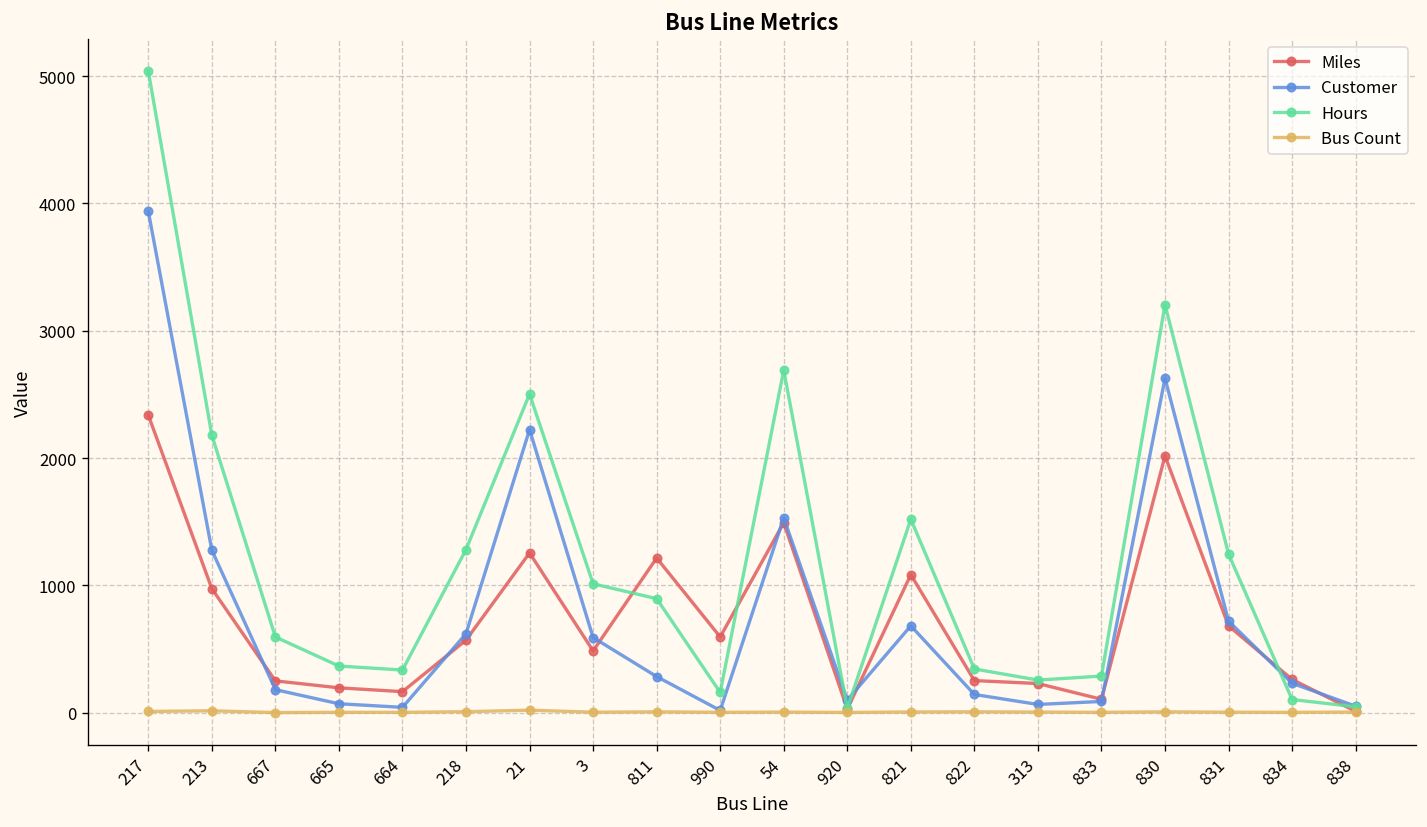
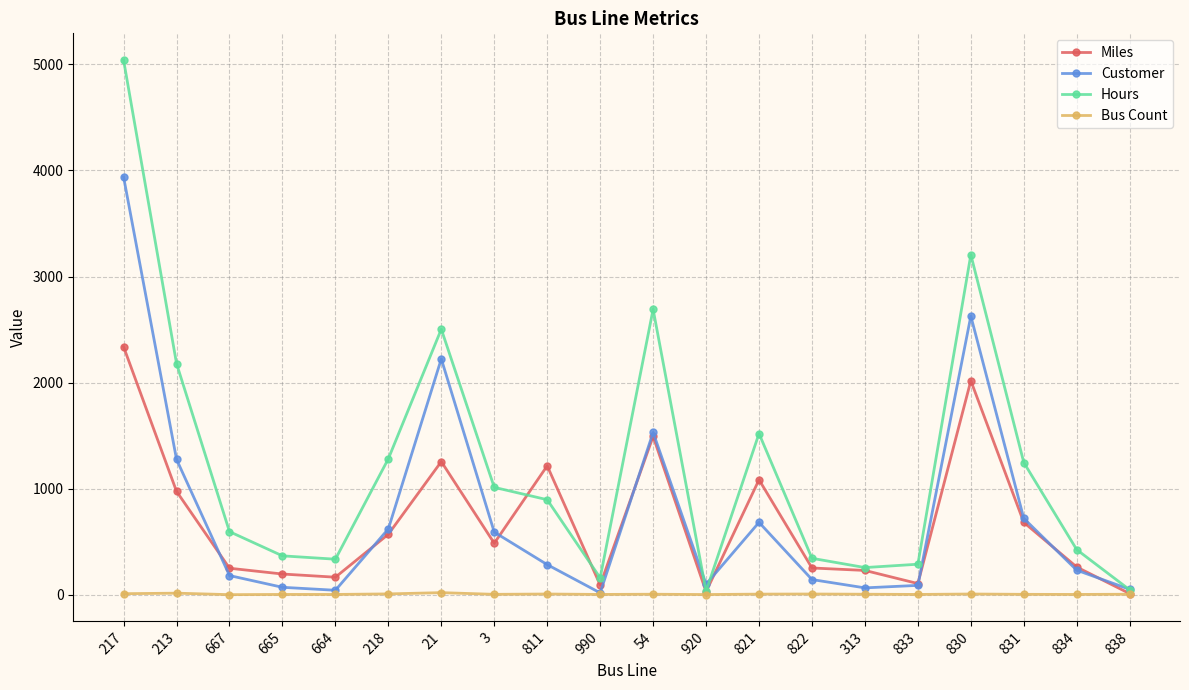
  {
    "Miles": {
      "217": 2340,
      "213": 980,
      "667": 250,
      "665": 200,
      "664": 170,
      "218": 570,
      "21": 1260,
      "3": 490,
      "811": 1220,
-     "990": 600,
+     "990": 90,
      "54": 1490,
      "821": 1080,
      "822": 250,
      "313": 230,
      "830": 2020,
      "831": 680,
      "834": 260
    },
    "Customer": {
      "217": 3940,
      "213": 1280,
      "667": 180,
      "665": 70,
      "664": 40,
      "218": 620,
      "21": 2220,
      "3": 590,
      "811": 280,
      "54": 1530,
      "920": 100,
      "821": 680,
      "822": 140,
      "313": 70,
      "830": 2630,
      "831": 720,
      "834": 230
    },
    "Hours": {
      "217": 5040,
      "213": 2180,
      "667": 600,
      "665": 370,
      "664": 340,
      "218": 1280,
      "21": 2500,
      "3": 1010,
      "811": 900,
      "990": 160,
      "54": 2690,
      "821": 1520,
      "822": 340,
      "313": 260,
      "833": 290,
      "830": 3210,
      "831": 1250,
-     "834": 100
+     "834": 430
    },
    "Bus Count": {
      "217": 10,
      "213": 20,
      "667": 0,
      "665": 0,
      "664": 0,
      "218": 10,
      "21": 20,
      "3": 10,
      "811": 10,
      "54": 10,
      "920": 0,
      "821": 10,
      "822": 10,
      "313": 10,
      "833": 0,
      "830": 10,
      "831": 10,
      "834": 0
    }
  }
